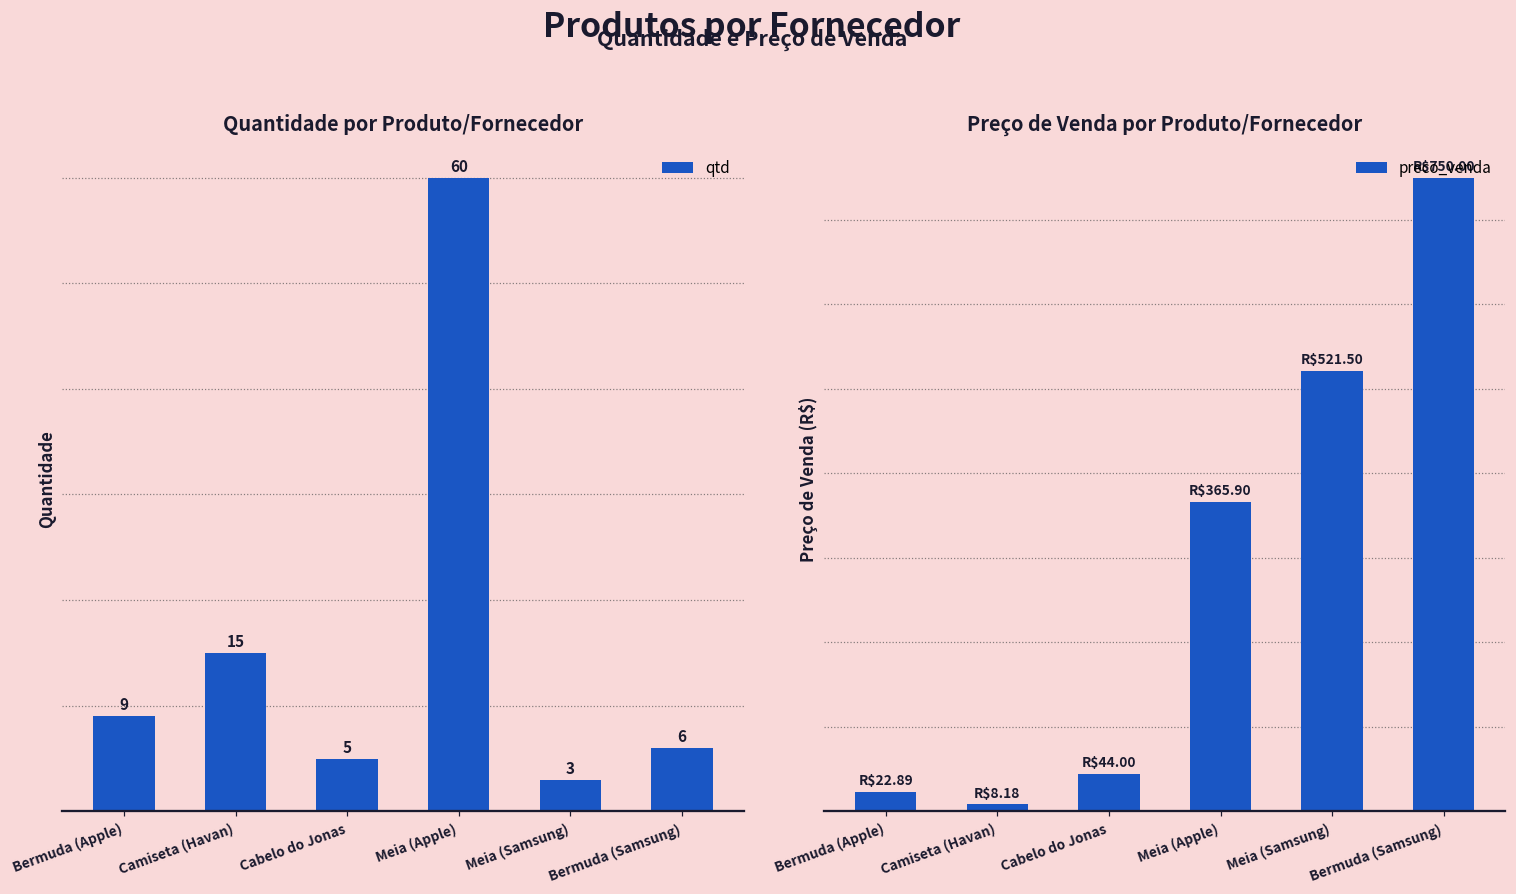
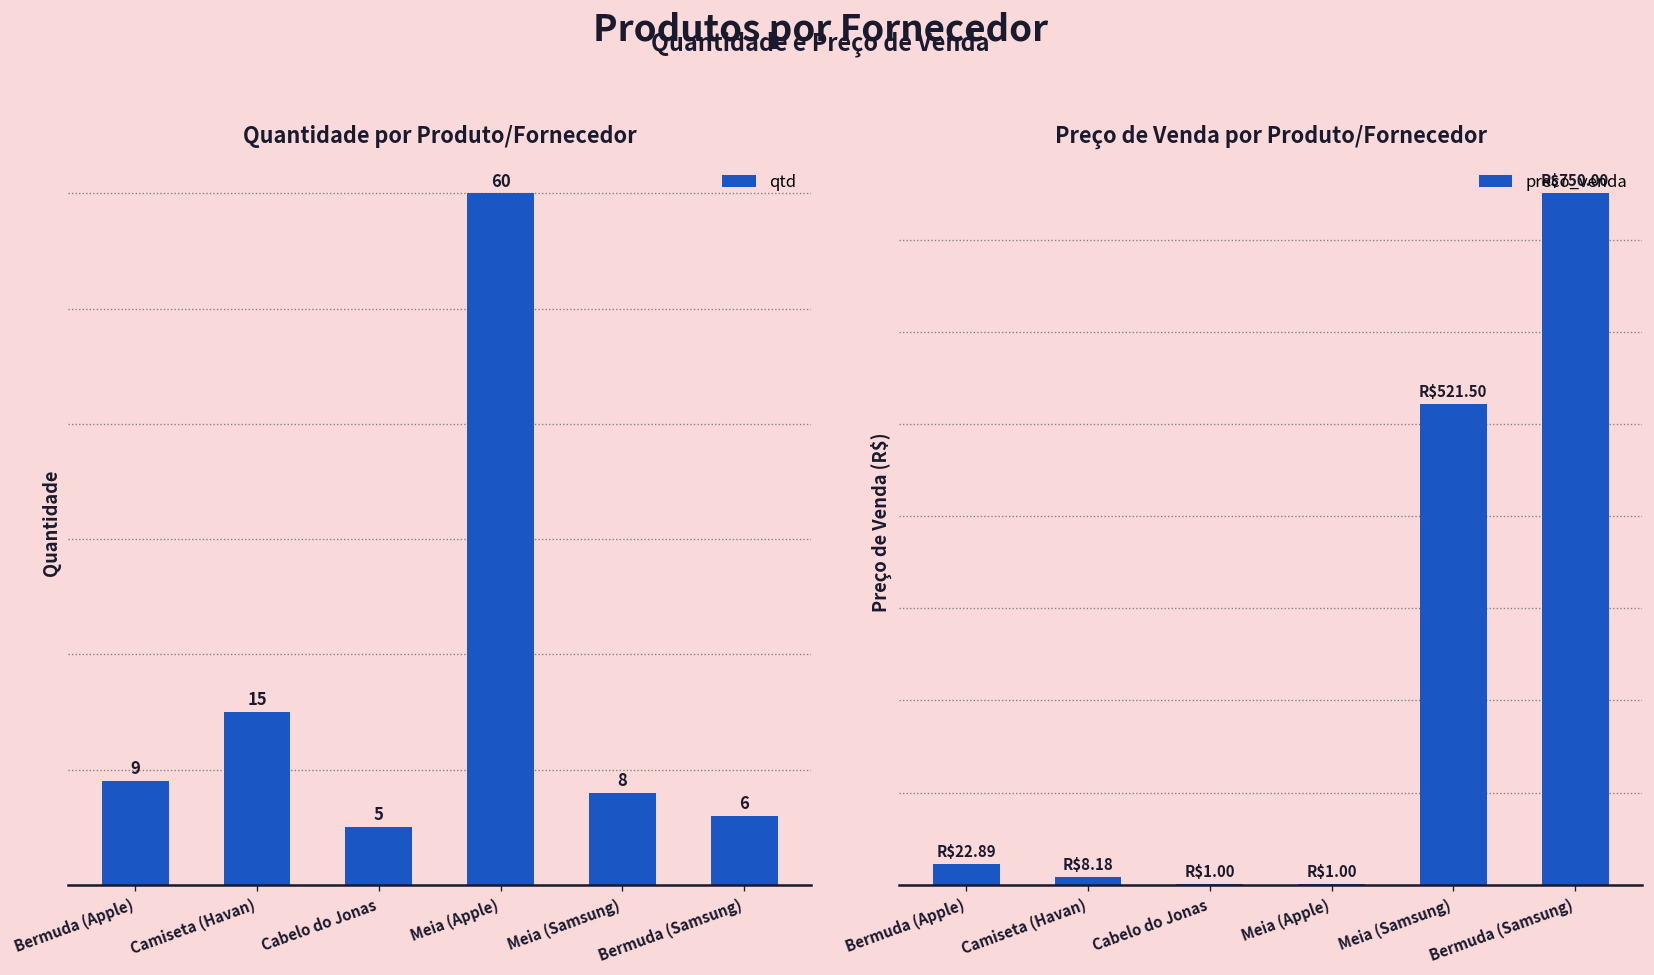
  {
    "Quantidade por Produto/Fornecedor": {
      "Bermuda (Apple)": "9",
      "Camiseta (Havan)": "15",
      "Cabelo do Jonas": "5",
      "Meia (Apple)": "60",
-     "Meia (Samsung)": "3",
+     "Meia (Samsung)": "8",
      "Bermuda (Samsung)": "6"
    },
    "Preço de Venda por Produto/Fornecedor": {
      "Bermuda (Apple)": "$22.89",
      "Camiseta (Havan)": "$8.18",
-     "Cabelo do Jonas": "$44.00",
-     "Meia (Apple)": "$365.90",
+     "Cabelo do Jonas": "$1.00",
+     "Meia (Apple)": "$1.00",
      "Meia (Samsung)": "$521.50",
      "Bermuda (Samsung)": "$750.00"
    }
  }
